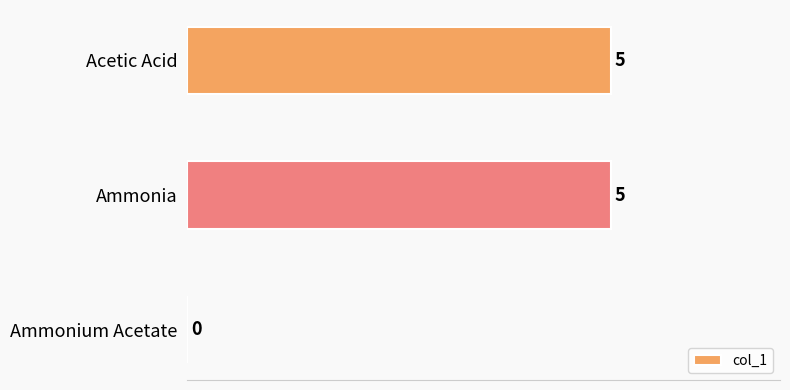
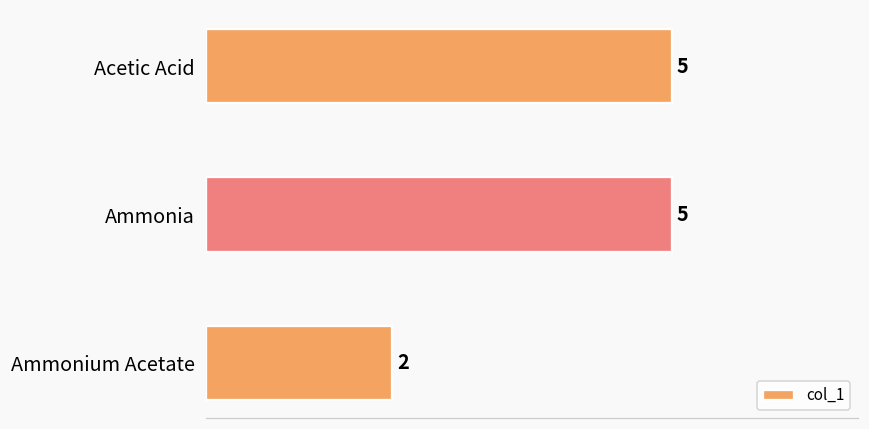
  {
    "Acetic Acid": 5,
    "Ammonia": 5,
-   "Ammonium Acetate": 0
+   "Ammonium Acetate": 2
  }
